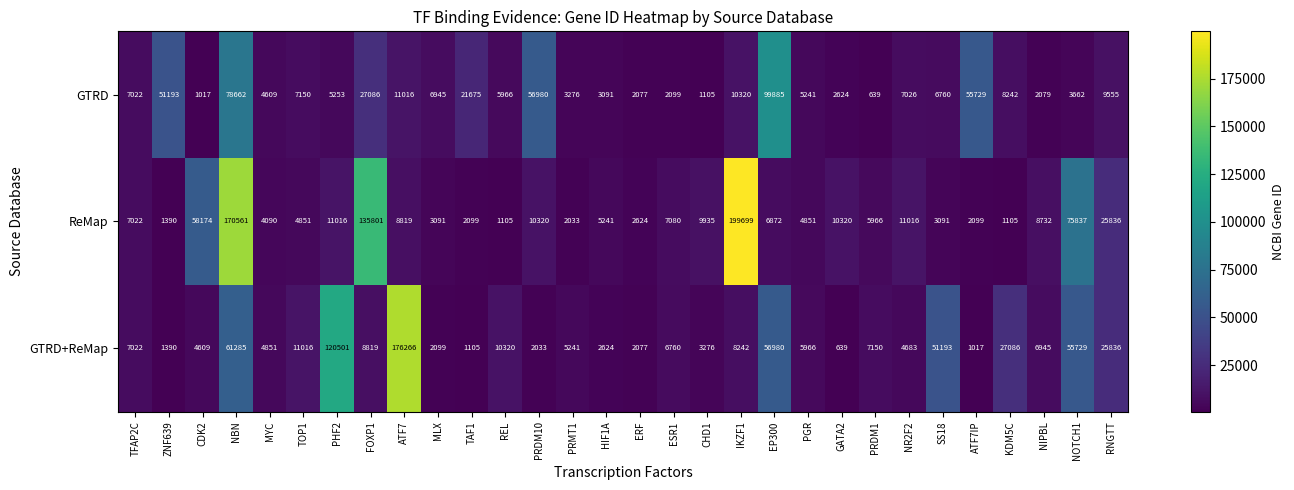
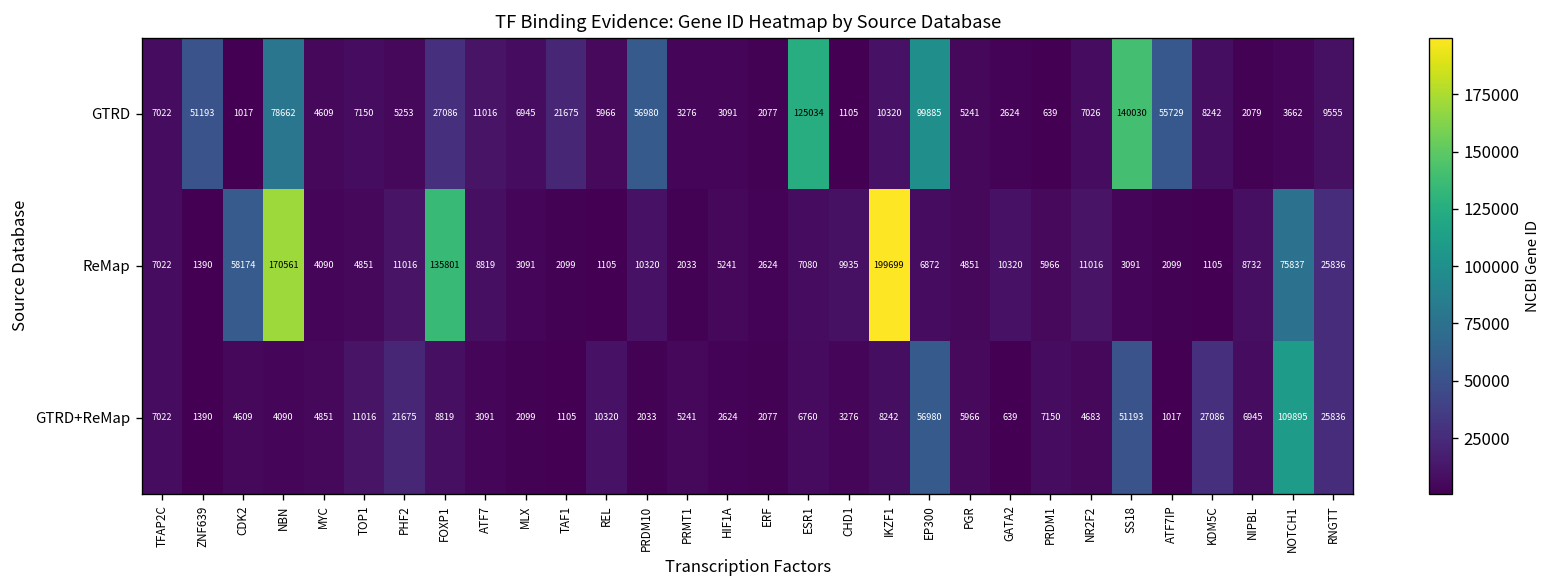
  {
    "GTRD": {
      "TFAP2C": 7022,
      "ZNF639": 51193,
      "CDK2": 1017,
      "NBN": 78662,
      "MYC": 4609,
      "TOP1": 7150,
      "PHF2": 5253,
      "FOXP1": 27086,
      "ATF7": 11016,
      "MLX": 6945,
      "TAF1": 21675,
      "REL": 5966,
      "PRDM10": 56980,
      "PRMT1": 3276,
      "HIF1A": 3091,
      "ERF": 2077,
-     "ESR1": 2099,
+     "ESR1": 125034,
      "CHD1": 1105,
      "IKZF1": 10320,
      "EP300": 99885,
      "PGR": 5241,
      "GATA2": 2624,
      "PRDM1": 639,
      "NR2F2": 7026,
-     "SS18": 6760,
+     "SS18": 140030,
      "ATF7IP": 55729,
      "KDM5C": 8242,
      "NIPBL": 2079,
      "NOTCH1": 3662,
      "RNGTT": 9555
    },
    "ReMap": {
      "TFAP2C": 7022,
      "ZNF639": 1390,
      "CDK2": 58174,
      "NBN": 170561,
      "MYC": 4090,
      "TOP1": 4851,
      "PHF2": 11016,
      "FOXP1": 135801,
      "ATF7": 8819,
      "MLX": 3091,
      "TAF1": 2099,
      "REL": 1105,
      "PRDM10": 10320,
      "PRMT1": 2033,
      "HIF1A": 5241,
      "ERF": 2624,
      "ESR1": 7080,
      "CHD1": 9935,
      "IKZF1": 199699,
      "EP300": 6872,
      "PGR": 4851,
      "GATA2": 10320,
      "PRDM1": 5966,
      "NR2F2": 11016,
      "SS18": 3091,
      "ATF7IP": 2099,
      "KDM5C": 1105,
      "NIPBL": 8732,
      "NOTCH1": 75837,
      "RNGTT": 25836
    },
    "GTRD+ReMap": {
      "TFAP2C": 7022,
      "ZNF639": 1390,
      "CDK2": 4609,
-     "NBN": 61285,
+     "NBN": 4090,
      "MYC": 4851,
      "TOP1": 11016,
-     "PHF2": 120501,
+     "PHF2": 21675,
      "FOXP1": 8819,
-     "ATF7": 176266,
+     "ATF7": 3091,
      "MLX": 2099,
      "TAF1": 1105,
      "REL": 10320,
      "PRDM10": 2033,
      "PRMT1": 5241,
      "HIF1A": 2624,
      "ERF": 2077,
      "ESR1": 6760,
      "CHD1": 3276,
      "IKZF1": 8242,
      "EP300": 56980,
      "PGR": 5966,
      "GATA2": 639,
      "PRDM1": 7150,
      "NR2F2": 4683,
      "SS18": 51193,
      "ATF7IP": 1017,
      "KDM5C": 27086,
      "NIPBL": 6945,
-     "NOTCH1": 55729,
+     "NOTCH1": 109895,
      "RNGTT": 25836
    }
  }
